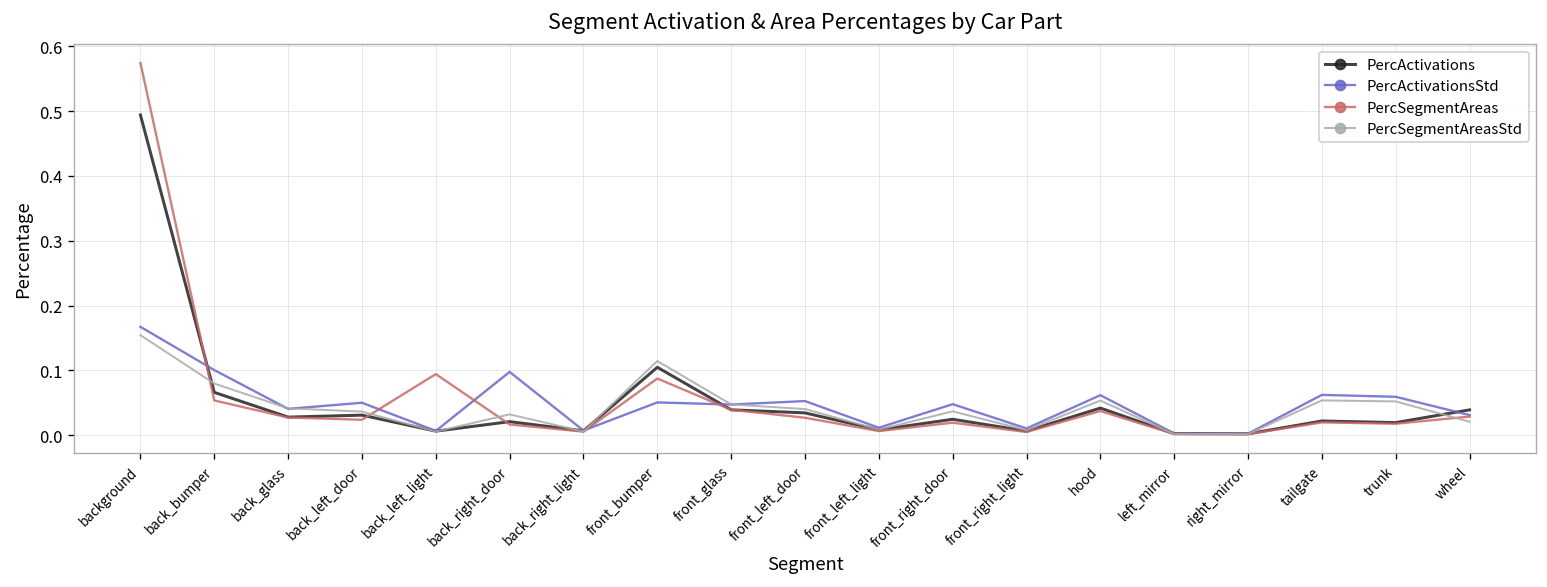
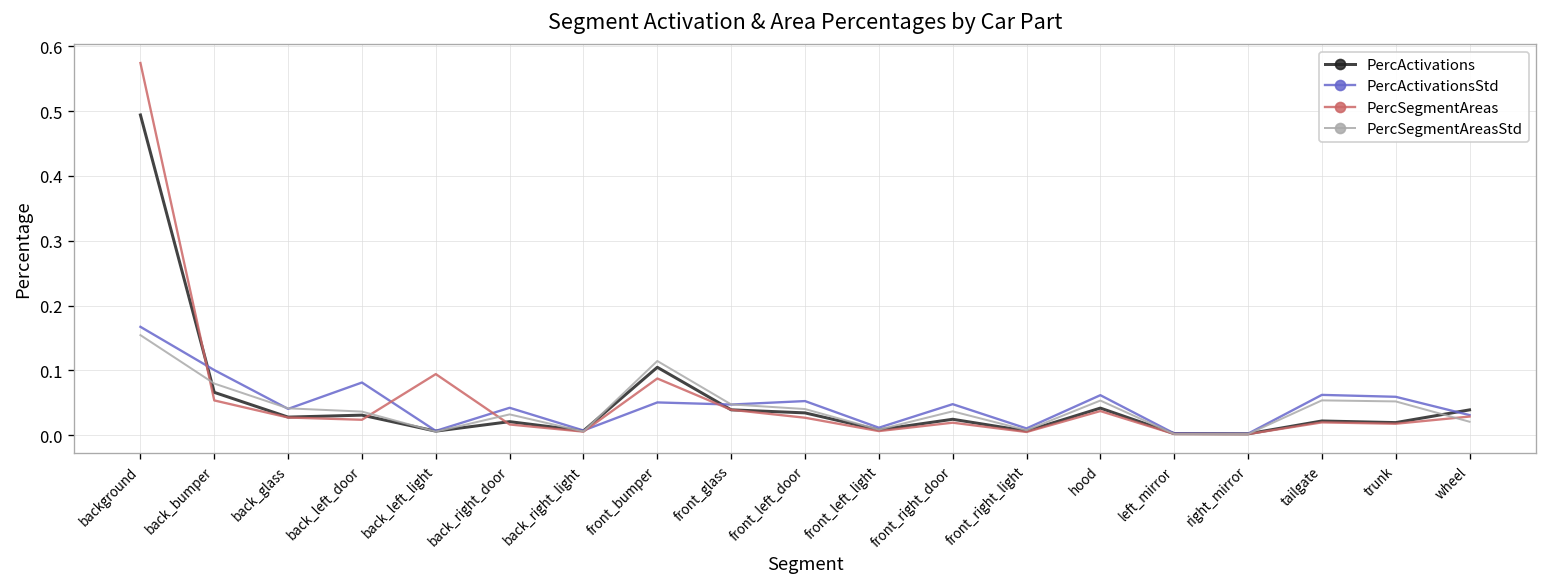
  {
    "PercActivations": {
      "background": 0.49,
      "back_bumper": 0.07,
      "back_left_door": 0.03,
      "front_bumper": 0.10,
      "front_left_door": 0.03,
      "front_right_door": 0.02,
      "wheel": 0.04
    },
    "PercActivationsStd": {
      "background": 0.17,
      "back_bumper": 0.10,
-     "back_left_door": 0.05,
-     "back_right_door": 0.10,
+     "back_left_door": 0.08,
+     "back_right_door": 0.04,
      "front_bumper": 0.05,
      "front_left_door": 0.05,
      "front_right_door": 0.05,
      "hood": 0.06,
      "tailgate": 0.06,
      "trunk": 0.06
    },
    "PercSegmentAreas": {
      "background": 0.57,
      "back_bumper": 0.05,
      "back_left_door": 0.02,
      "back_left_light": 0.09,
      "front_bumper": 0.09,
      "front_left_door": 0.03,
      "front_right_door": 0.02
    },
    "PercSegmentAreasStd": {
      "background": 0.15,
      "back_bumper": 0.08,
      "back_left_door": 0.04,
      "back_right_door": 0.03,
      "front_bumper": 0.11,
      "front_left_door": 0.04,
      "front_right_door": 0.04,
      "hood": 0.05,
      "tailgate": 0.05,
      "trunk": 0.05,
      "wheel": 0.02
    }
  }
